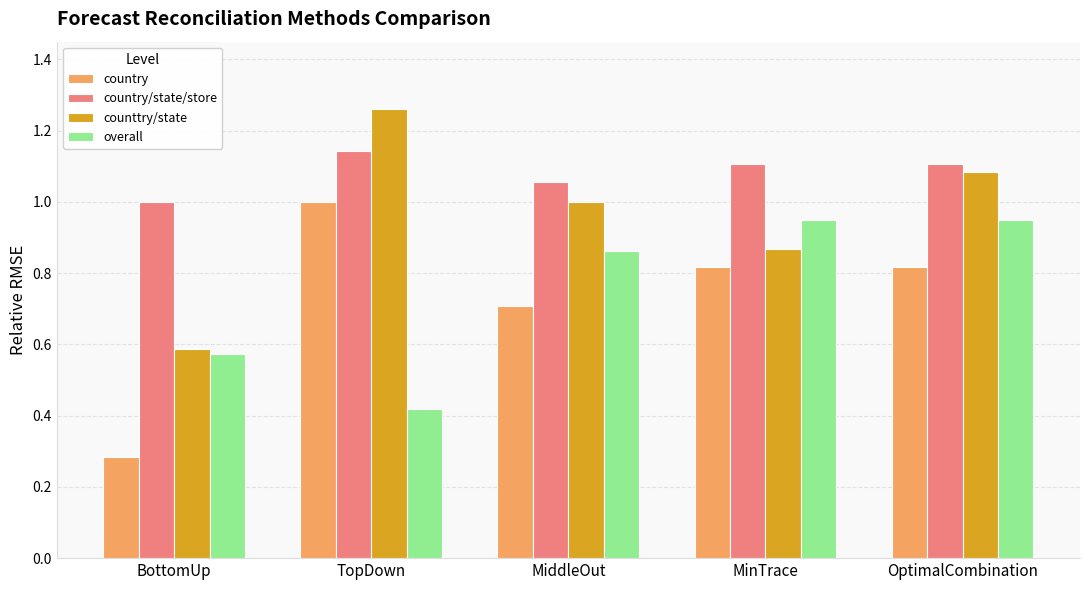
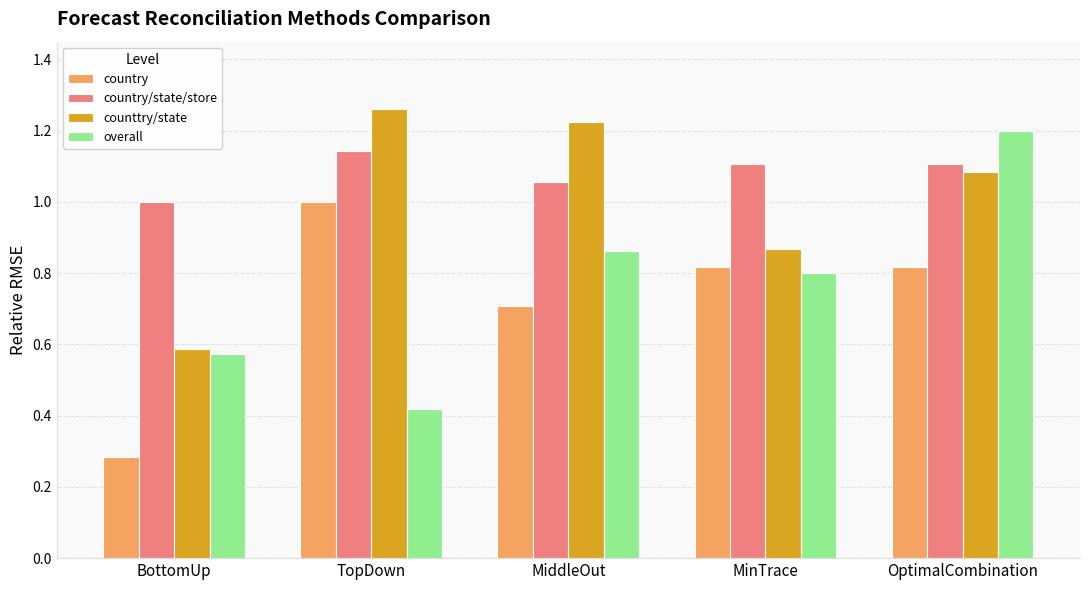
  {
    "counttry/state": {
      "BottomUp": 0.59,
      "TopDown": 1.26,
-     "MiddleOut": 1.00,
+     "MiddleOut": 1.22,
      "MinTrace": 0.87,
      "OptimalCombination": 1.08
    },
    "overall": {
      "BottomUp": 0.57,
      "TopDown": 0.42,
      "MiddleOut": 0.86,
-     "MinTrace": 0.95,
-     "OptimalCombination": 0.95
+     "MinTrace": 0.80,
+     "OptimalCombination": 1.20
    }
  }
